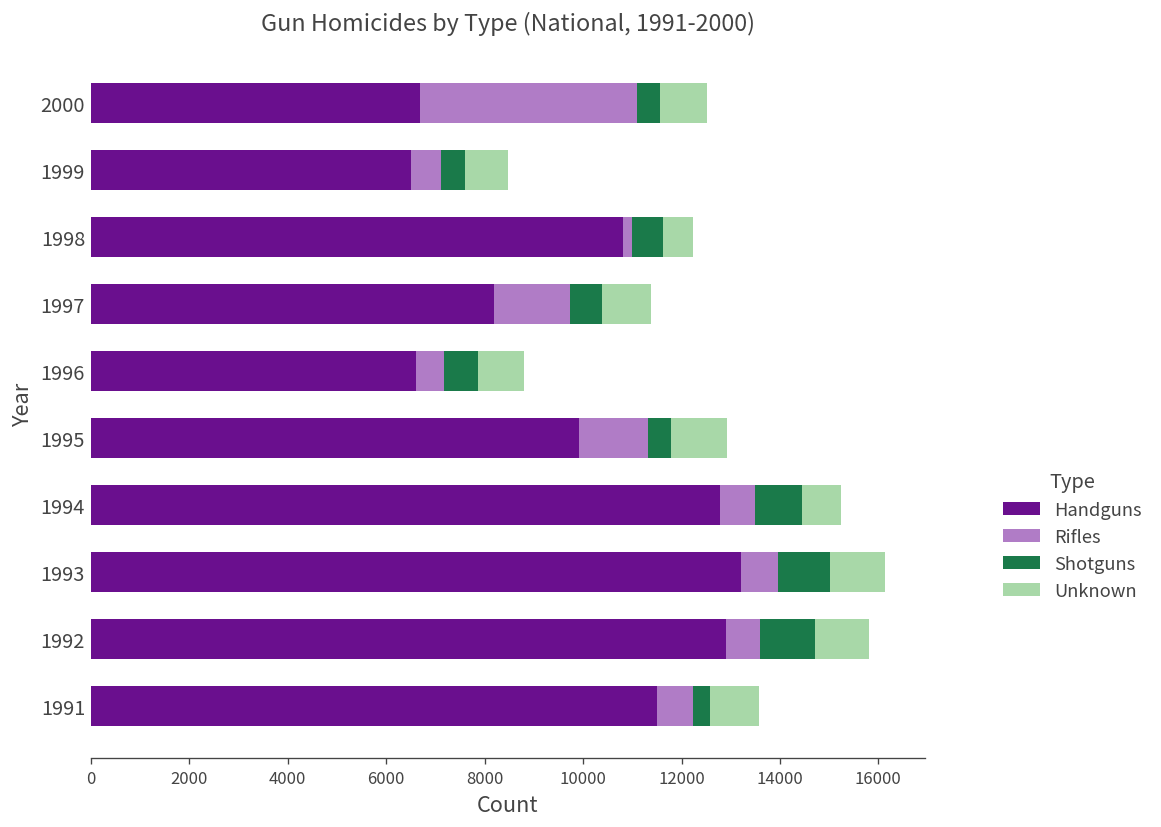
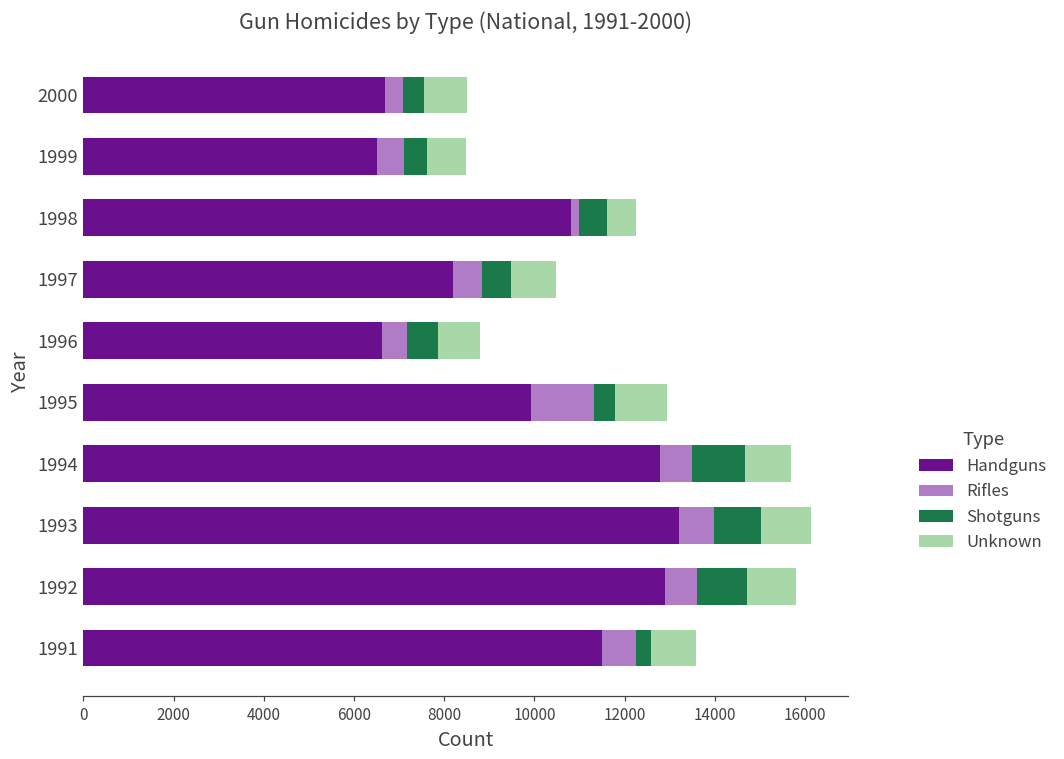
  {
    "Handguns": {
      "2000": 6700,
      "1999": 6500,
      "1998": 10800,
      "1997": 8200,
      "1996": 6600,
      "1995": 9900,
      "1994": 12800,
      "1993": 13200,
      "1992": 12900,
      "1991": 11500
    },
    "Rifles": {
-     "2000": 4400,
+     "2000": 400,
      "1999": 600,
      "1998": 200,
-     "1997": 1500,
+     "1997": 600,
      "1996": 600,
      "1995": 1400,
      "1994": 700,
      "1993": 800,
      "1992": 700,
      "1991": 700
    },
    "Shotguns": {
      "2000": 500,
      "1999": 500,
      "1998": 600,
      "1997": 600,
      "1996": 700,
      "1995": 500,
-     "1994": 1000,
+     "1994": 1200,
      "1993": 1100,
      "1992": 1100,
      "1991": 300
    },
    "Unknown": {
      "2000": 900,
      "1999": 900,
      "1998": 600,
      "1997": 1000,
      "1996": 900,
      "1995": 1200,
-     "1994": 800,
+     "1994": 1000,
      "1993": 1100,
      "1992": 1100,
      "1991": 1000
    }
  }
